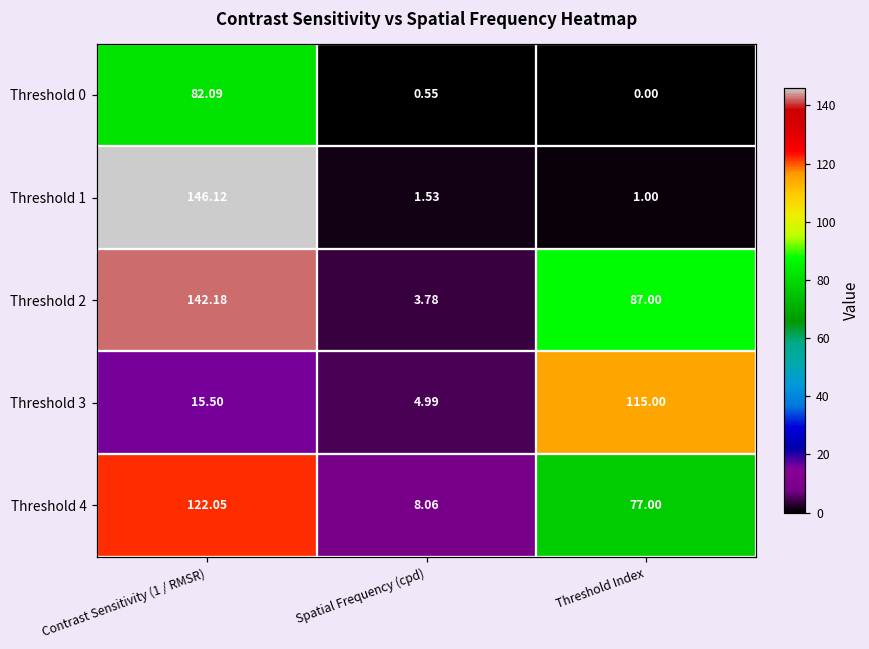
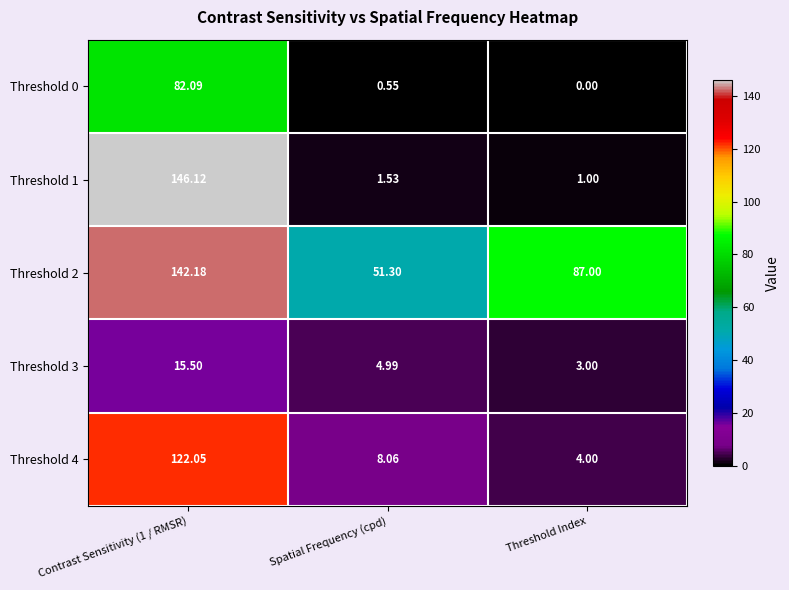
  {
    "Threshold 0": {
      "Contrast Sensitivity (1 / RMSR)": 82.09,
      "Spatial Frequency (cpd)": 0.55,
      "Threshold Index": 0.00
    },
    "Threshold 1": {
      "Contrast Sensitivity (1 / RMSR)": 146.12,
      "Spatial Frequency (cpd)": 1.53,
      "Threshold Index": 1.00
    },
    "Threshold 2": {
      "Contrast Sensitivity (1 / RMSR)": 142.18,
-     "Spatial Frequency (cpd)": 3.78,
+     "Spatial Frequency (cpd)": 51.30,
      "Threshold Index": 87.00
    },
    "Threshold 3": {
      "Contrast Sensitivity (1 / RMSR)": 15.50,
      "Spatial Frequency (cpd)": 4.99,
-     "Threshold Index": 115.00
+     "Threshold Index": 3.00
    },
    "Threshold 4": {
      "Contrast Sensitivity (1 / RMSR)": 122.05,
      "Spatial Frequency (cpd)": 8.06,
-     "Threshold Index": 77.00
+     "Threshold Index": 4.00
    }
  }
